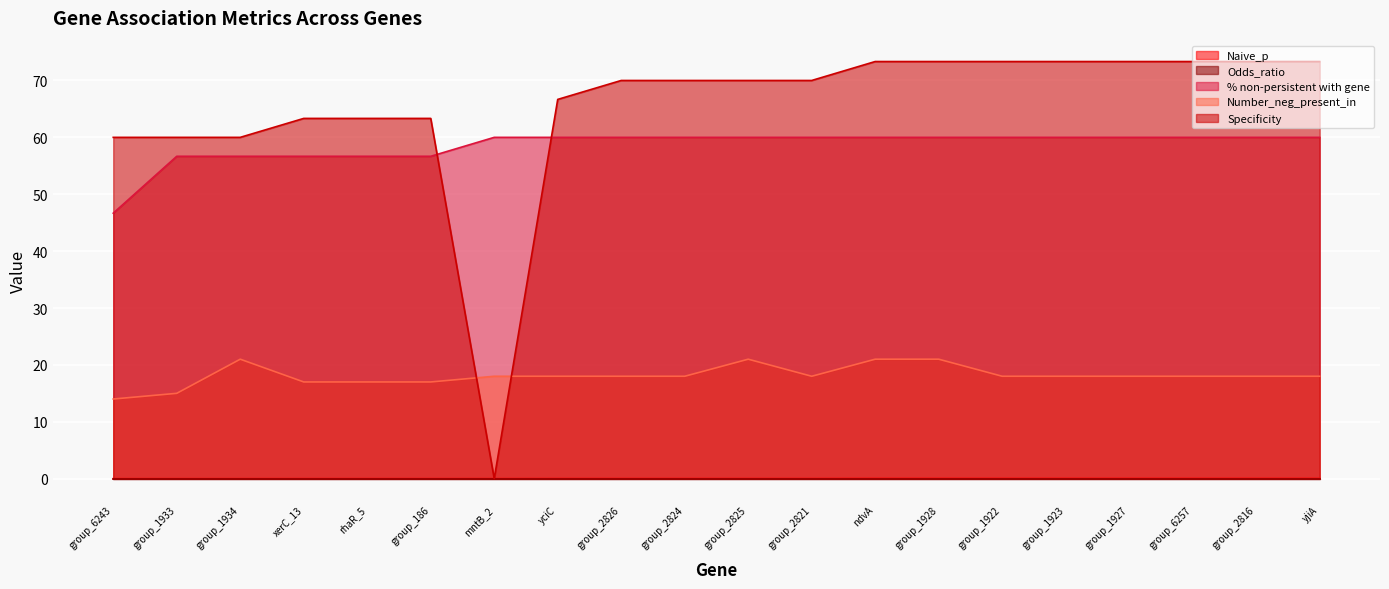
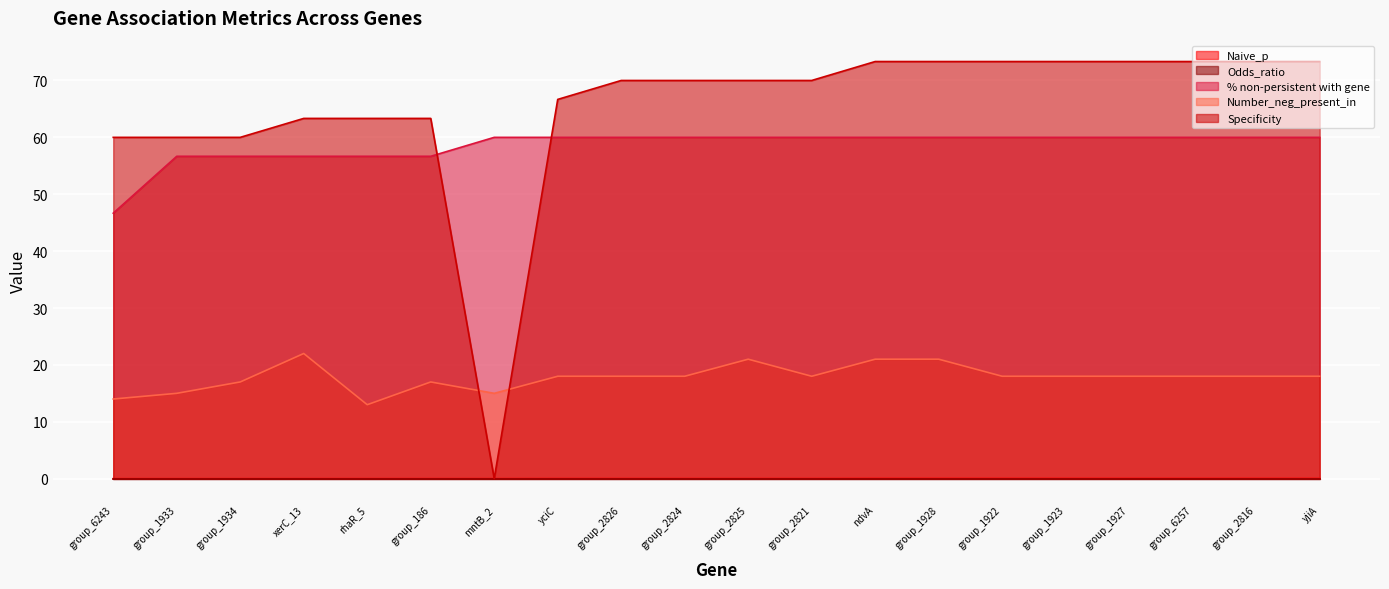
  {
    "Number_neg_present_in": {
      "group_6243": 14,
      "group_1933": 15,
-     "group_1934": 21,
-     "xerC_13": 17,
-     "rhaR_5": 17,
+     "group_1934": 17,
+     "xerC_13": 22,
+     "rhaR_5": 13,
      "group_186": 17,
-     "mntB_2": 18,
+     "mntB_2": 15,
      "yciC": 18,
      "group_2826": 18,
      "group_2824": 18,
      "group_2825": 21,
      "group_2821": 18,
      "ndvA": 21,
      "group_1928": 21,
      "group_1922": 18,
      "group_1923": 18,
      "group_1927": 18,
      "group_6257": 18,
      "group_2816": 18,
      "yjiA": 18
    }
  }
